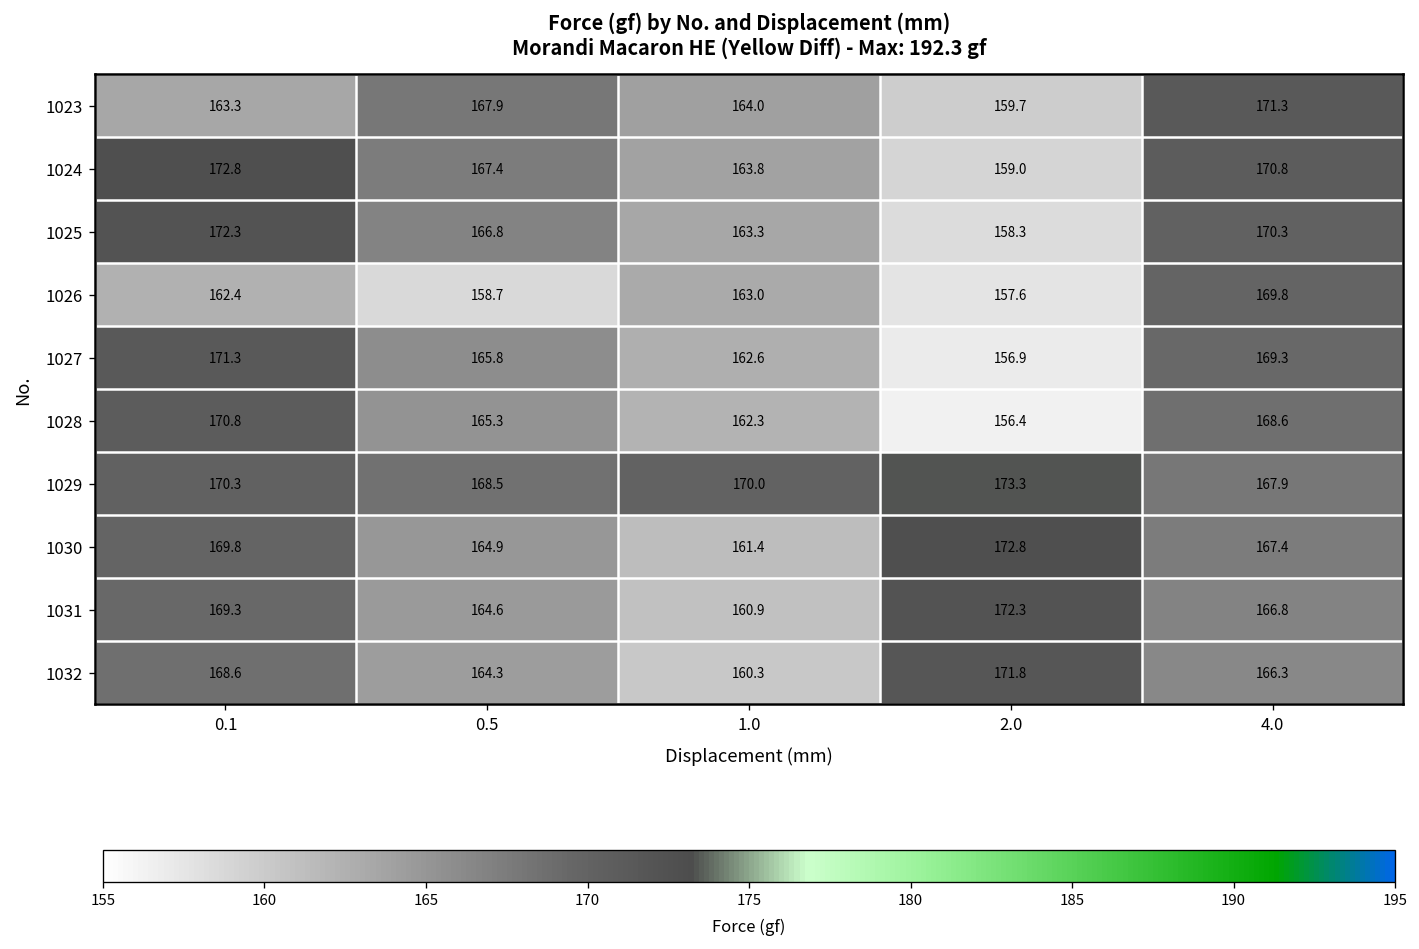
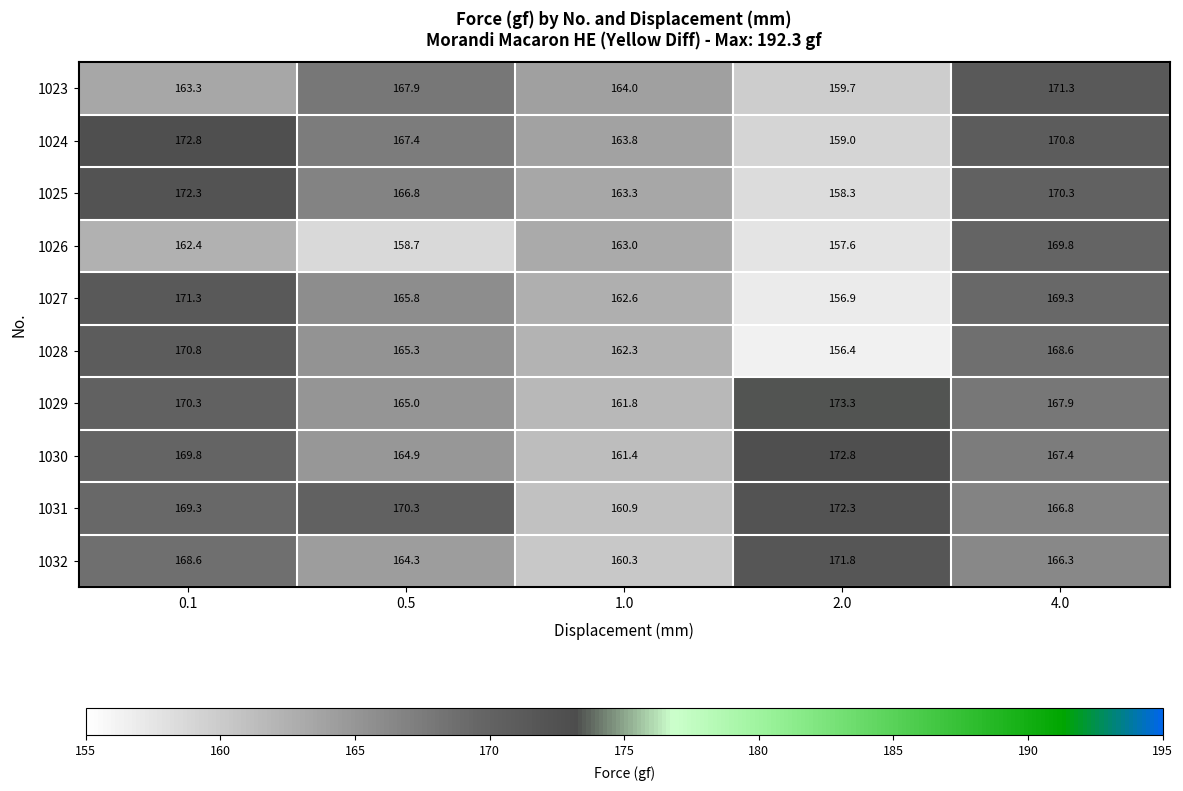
  {
    "1023": {
      "0.1": 163.3,
      "0.5": 167.9,
      "1.0": 164.0,
      "2.0": 159.7,
      "4.0": 171.3
    },
    "1024": {
      "0.1": 172.8,
      "0.5": 167.4,
      "1.0": 163.8,
      "2.0": 159.0,
      "4.0": 170.8
    },
    "1025": {
      "0.1": 172.3,
      "0.5": 166.8,
      "1.0": 163.3,
      "2.0": 158.3,
      "4.0": 170.3
    },
    "1026": {
      "0.1": 162.4,
      "0.5": 158.7,
      "1.0": 163.0,
      "2.0": 157.6,
      "4.0": 169.8
    },
    "1027": {
      "0.1": 171.3,
      "0.5": 165.8,
      "1.0": 162.6,
      "2.0": 156.9,
      "4.0": 169.3
    },
    "1028": {
      "0.1": 170.8,
      "0.5": 165.3,
      "1.0": 162.3,
      "2.0": 156.4,
      "4.0": 168.6
    },
    "1029": {
      "0.1": 170.3,
-     "0.5": 168.5,
-     "1.0": 170.0,
+     "0.5": 165.0,
+     "1.0": 161.8,
      "2.0": 173.3,
      "4.0": 167.9
    },
    "1030": {
      "0.1": 169.8,
      "0.5": 164.9,
      "1.0": 161.4,
      "2.0": 172.8,
      "4.0": 167.4
    },
    "1031": {
      "0.1": 169.3,
-     "0.5": 164.6,
+     "0.5": 170.3,
      "1.0": 160.9,
      "2.0": 172.3,
      "4.0": 166.8
    },
    "1032": {
      "0.1": 168.6,
      "0.5": 164.3,
      "1.0": 160.3,
      "2.0": 171.8,
      "4.0": 166.3
    }
  }
